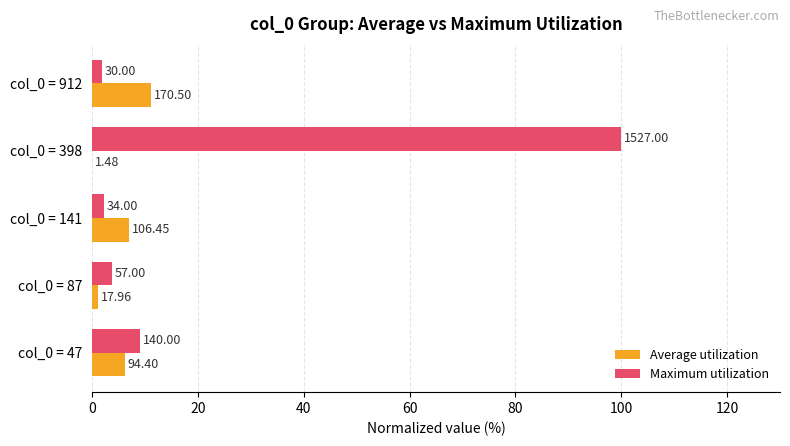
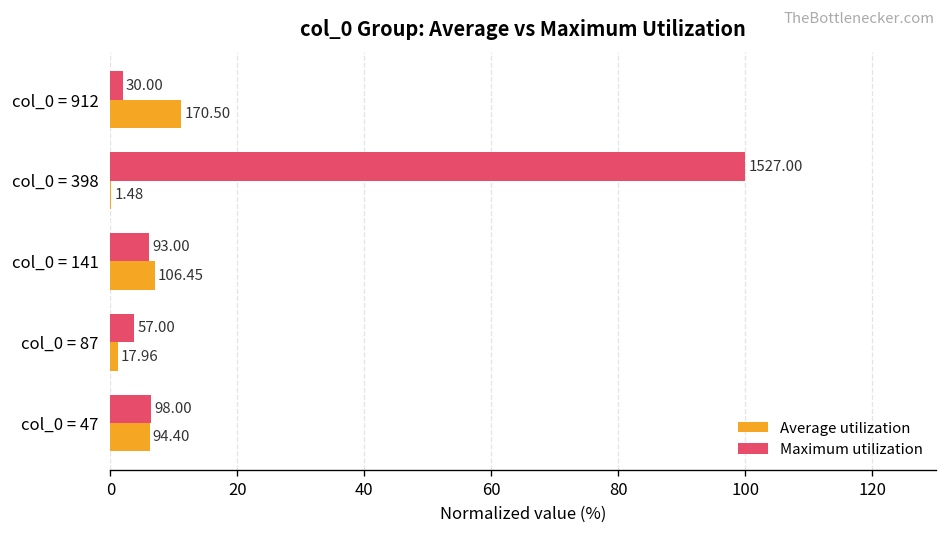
  {
    "Maximum utilization": {
-     "col_0 = 141": 34.00,
-     "col_0 = 47": 140.00
+     "col_0 = 141": 93.00,
+     "col_0 = 47": 98.00
    }
  }
